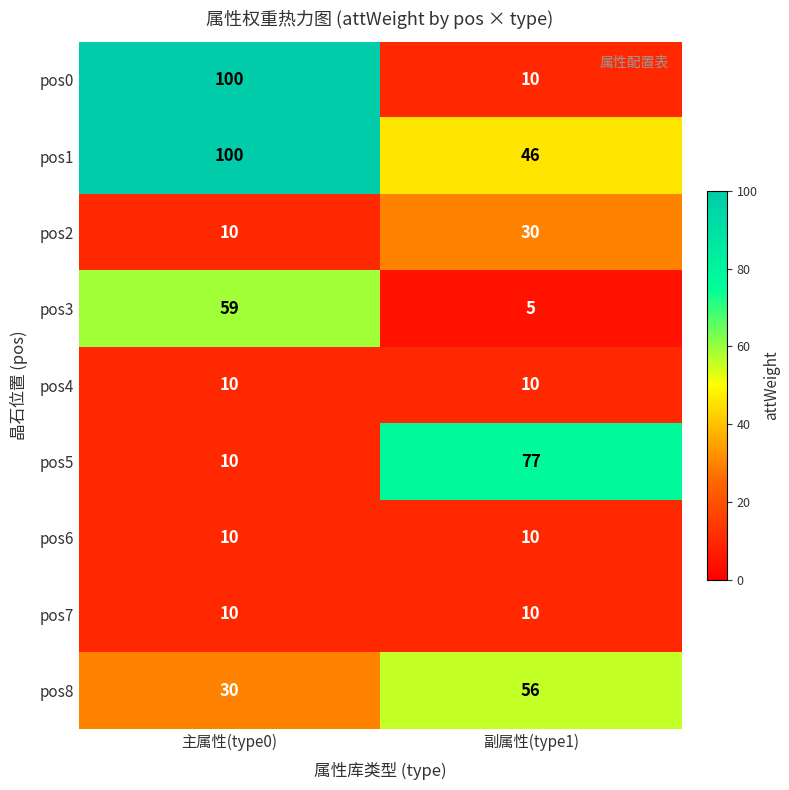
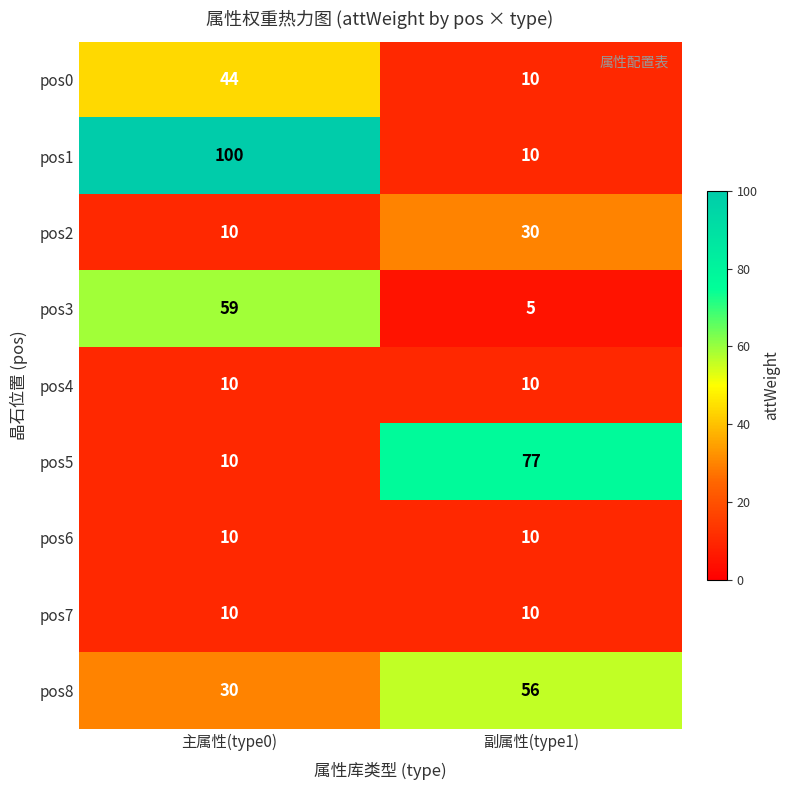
  {
    "pos0": {
-     "主属性(type0)": 100
+     "主属性(type0)": 44
    },
    "pos1": {
      "主属性(type0)": 100,
-     "副属性(type1)": 46
+     "副属性(type1)": 10
    },
    "pos2": {
      "主属性(type0)": 10,
      "副属性(type1)": 30
    },
    "pos3": {
      "主属性(type0)": 59,
      "副属性(type1)": 5
    },
    "pos4": {
      "主属性(type0)": 10,
      "副属性(type1)": 10
    },
    "pos5": {
      "主属性(type0)": 10,
      "副属性(type1)": 77
    },
    "pos6": {
      "主属性(type0)": 10,
      "副属性(type1)": 10
    },
    "pos7": {
      "主属性(type0)": 10,
      "副属性(type1)": 10
    },
    "pos8": {
      "主属性(type0)": 30,
      "副属性(type1)": 56
    }
  }
